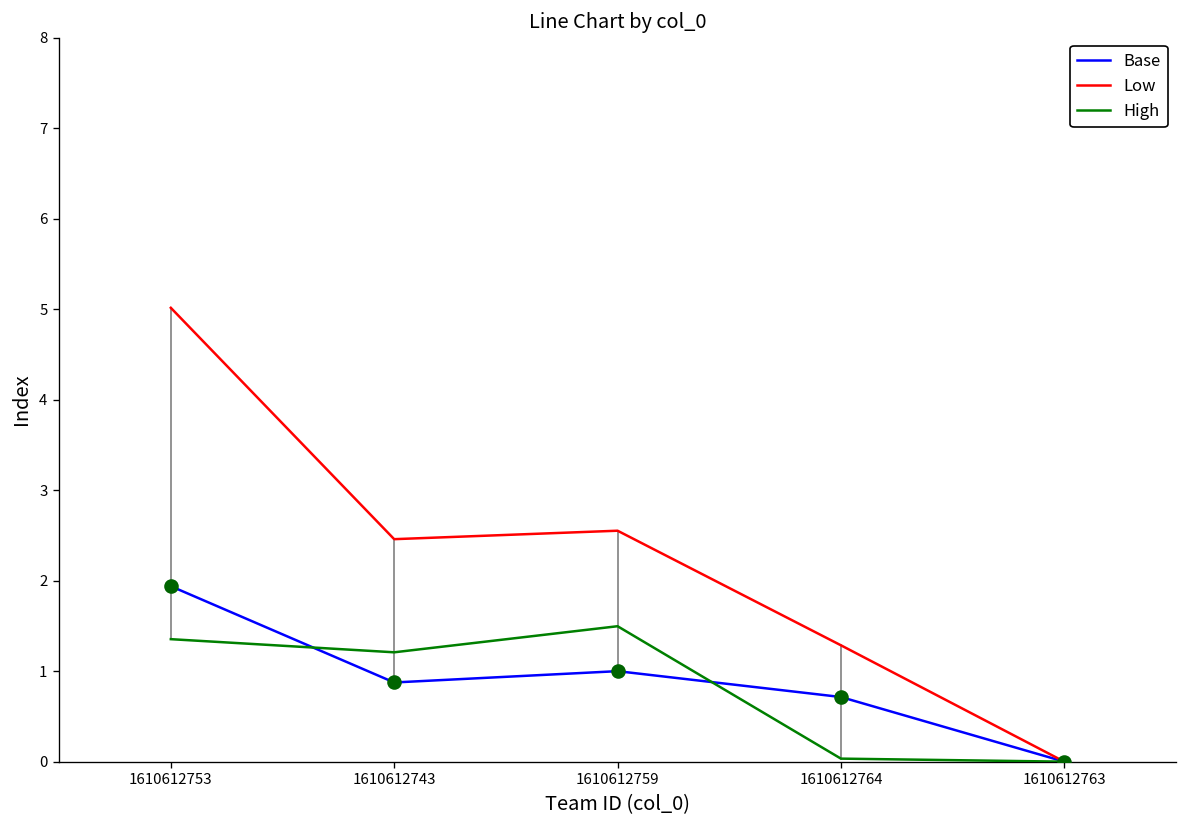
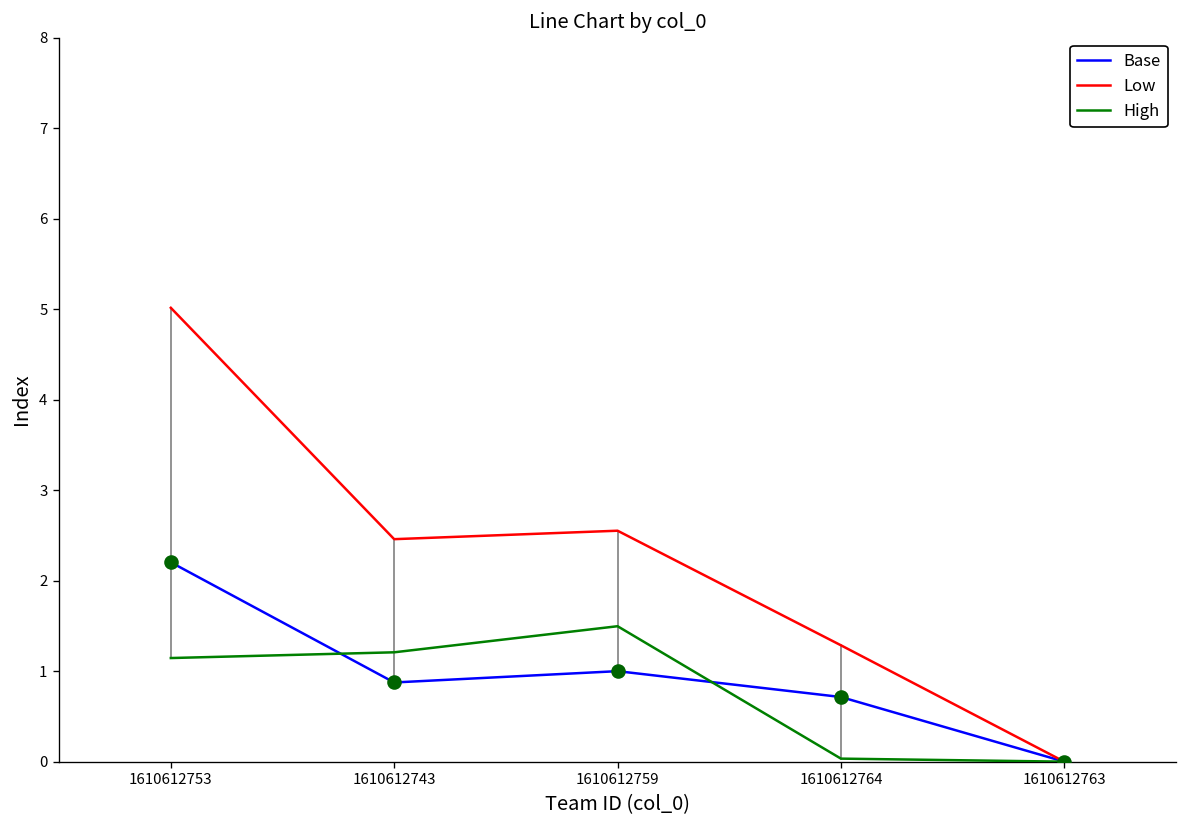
  {
    "Base": {
-     "1610612753": 1.9,
+     "1610612753": 2.2,
      "1610612764": 0.7
    },
    "High": {
-     "1610612753": 1.4,
+     "1610612753": 1.1,
      "1610612743": 1.2,
      "1610612759": 1.5
    }
  }
